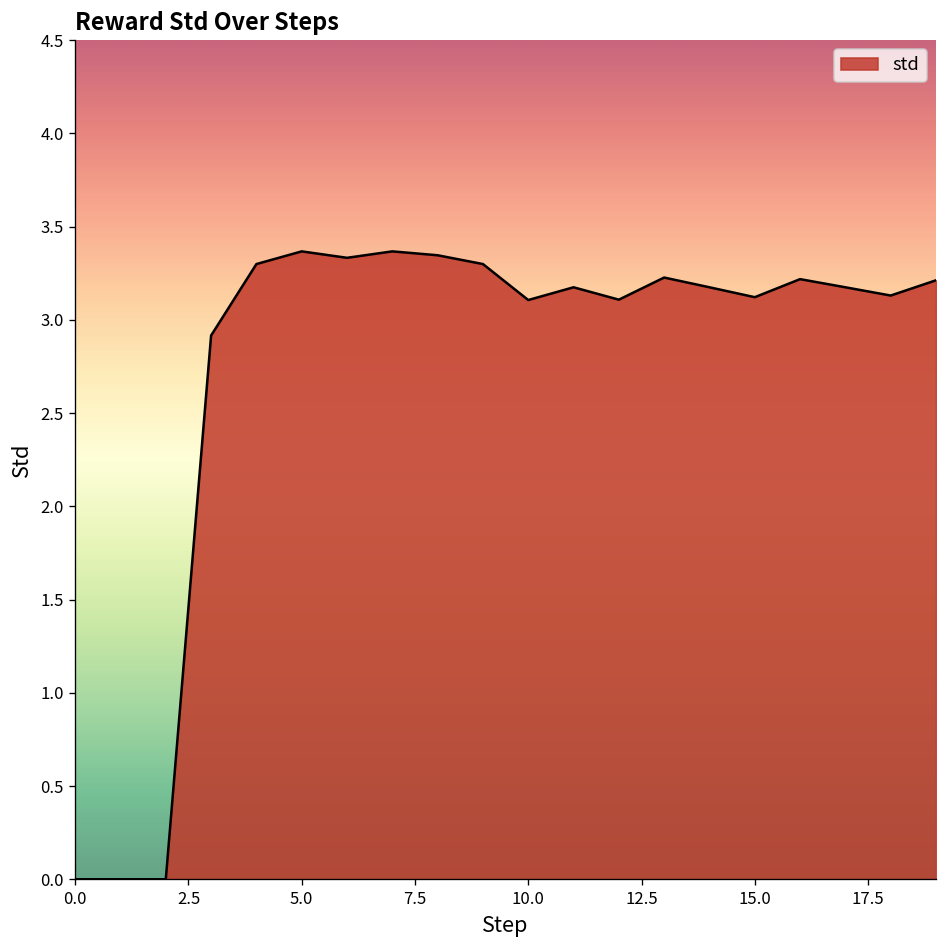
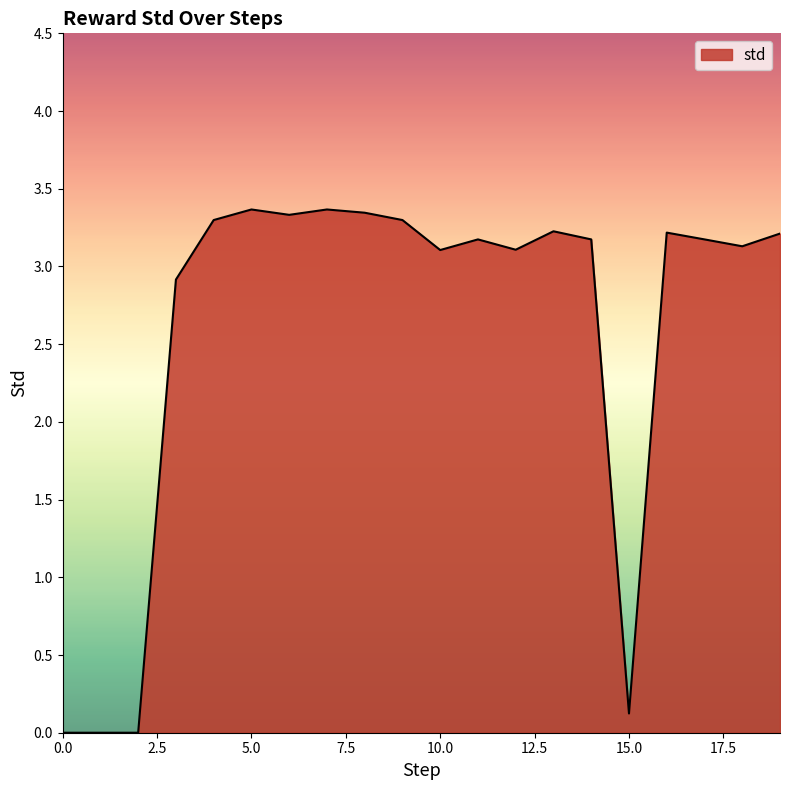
  {
    "0.0": 0.00,
    "5.0": 3.37,
    "10.0": 3.11,
-   "15.0": 3.12
+   "15.0": 0.12
  }
